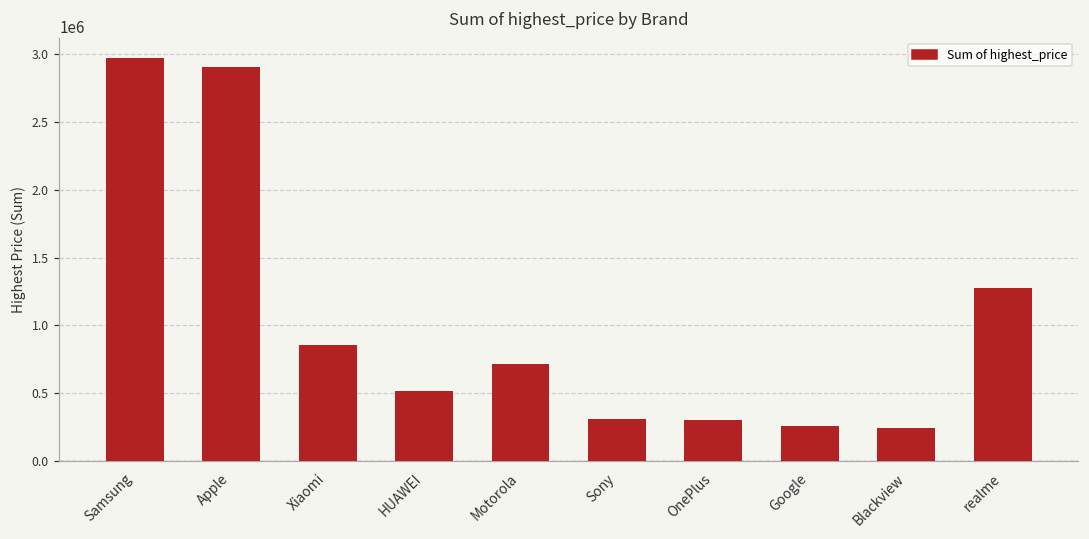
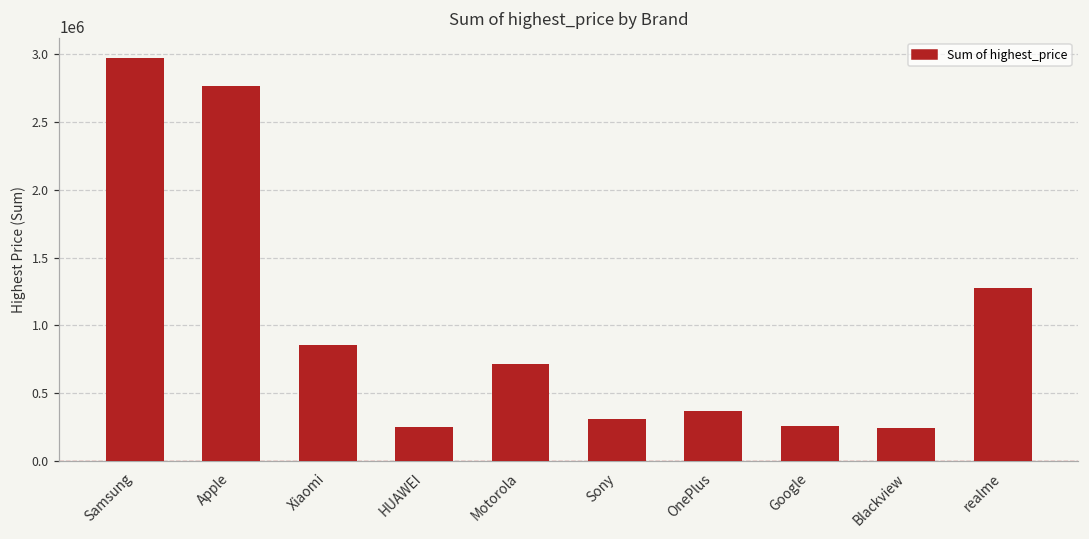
  {
    "Samsung": 2970000,
-   "Apple": 2900000,
+   "Apple": 2760000,
    "Xiaomi": 850000,
-   "HUAWEI": 520000,
+   "HUAWEI": 250000,
    "Motorola": 710000,
    "Sony": 310000,
-   "OnePlus": 300000,
+   "OnePlus": 370000,
    "Google": 260000,
    "Blackview": 240000,
    "realme": 1280000
  }
